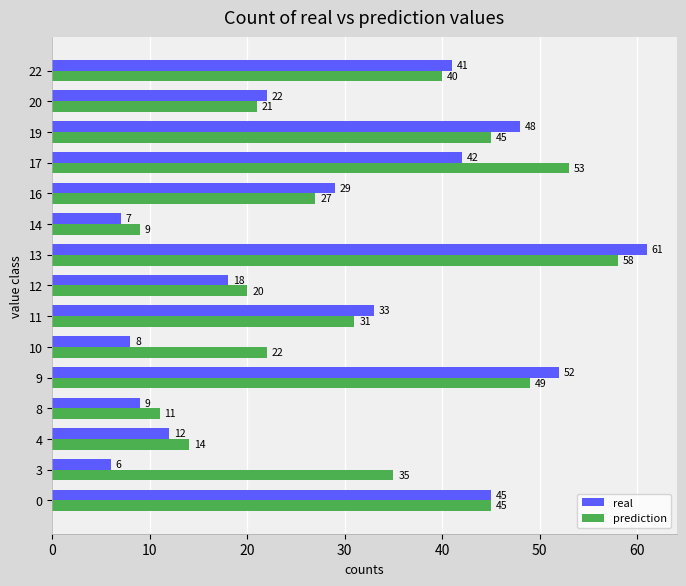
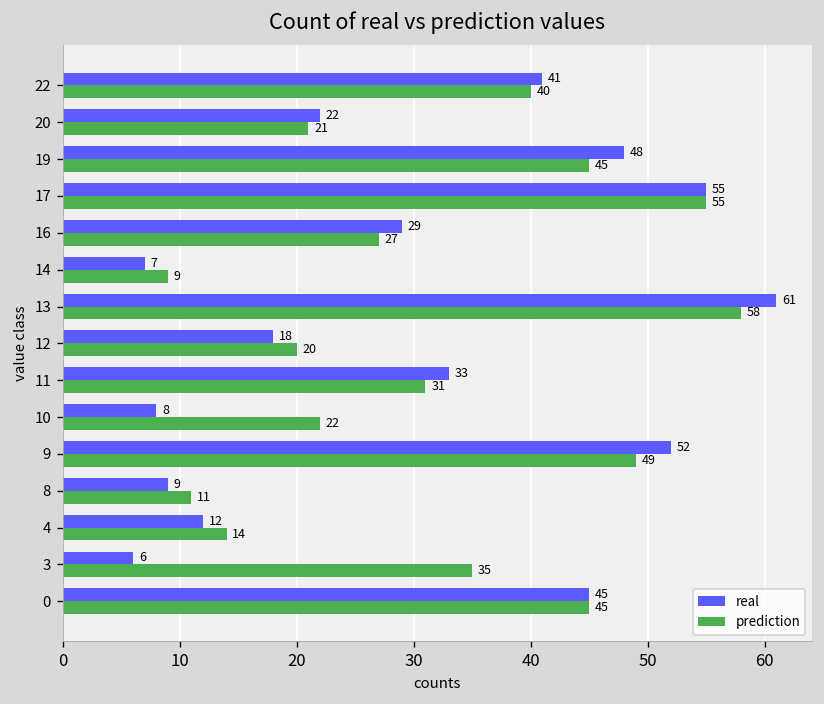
  {
    "real": {
      "22": 41,
      "20": 22,
      "19": 48,
-     "17": 42,
+     "17": 55,
      "16": 29,
      "14": 7,
      "13": 61,
      "12": 18,
      "11": 33,
      "10": 8,
      "9": 52,
      "8": 9,
      "4": 12,
      "3": 6,
      "0": 45
    },
    "prediction": {
      "22": 40,
      "20": 21,
      "19": 45,
-     "17": 53,
+     "17": 55,
      "16": 27,
      "14": 9,
      "13": 58,
      "12": 20,
      "11": 31,
      "10": 22,
      "9": 49,
      "8": 11,
      "4": 14,
      "3": 35,
      "0": 45
    }
  }
